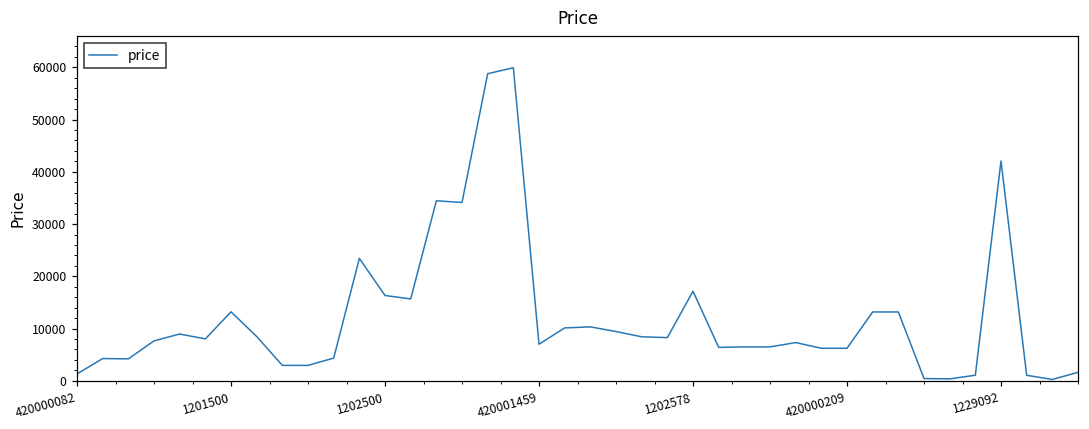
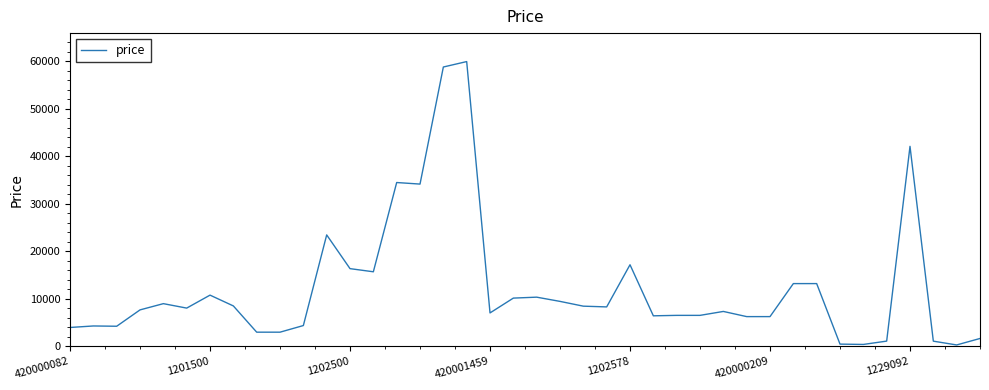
  {
-   "420000082": 1000,
-   "1201500": 13000,
+   "420000082": 4000,
+   "1201500": 11000,
    "1202500": 16000,
    "420001459": 7000,
    "1202578": 17000,
    "420000209": 6000,
    "1229092": 42000
  }
